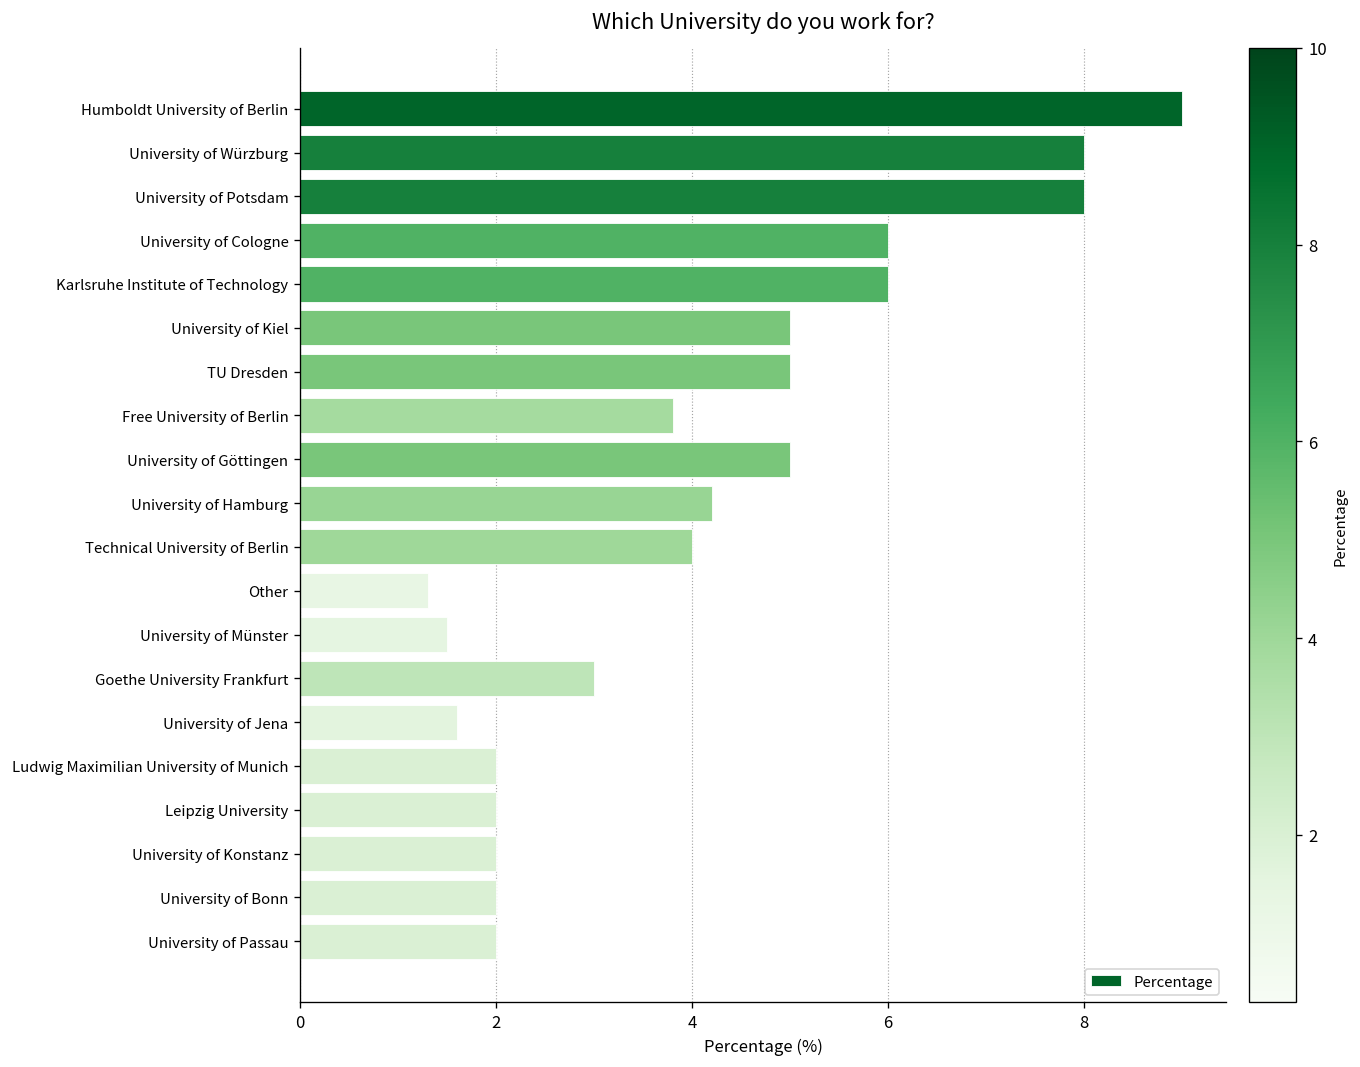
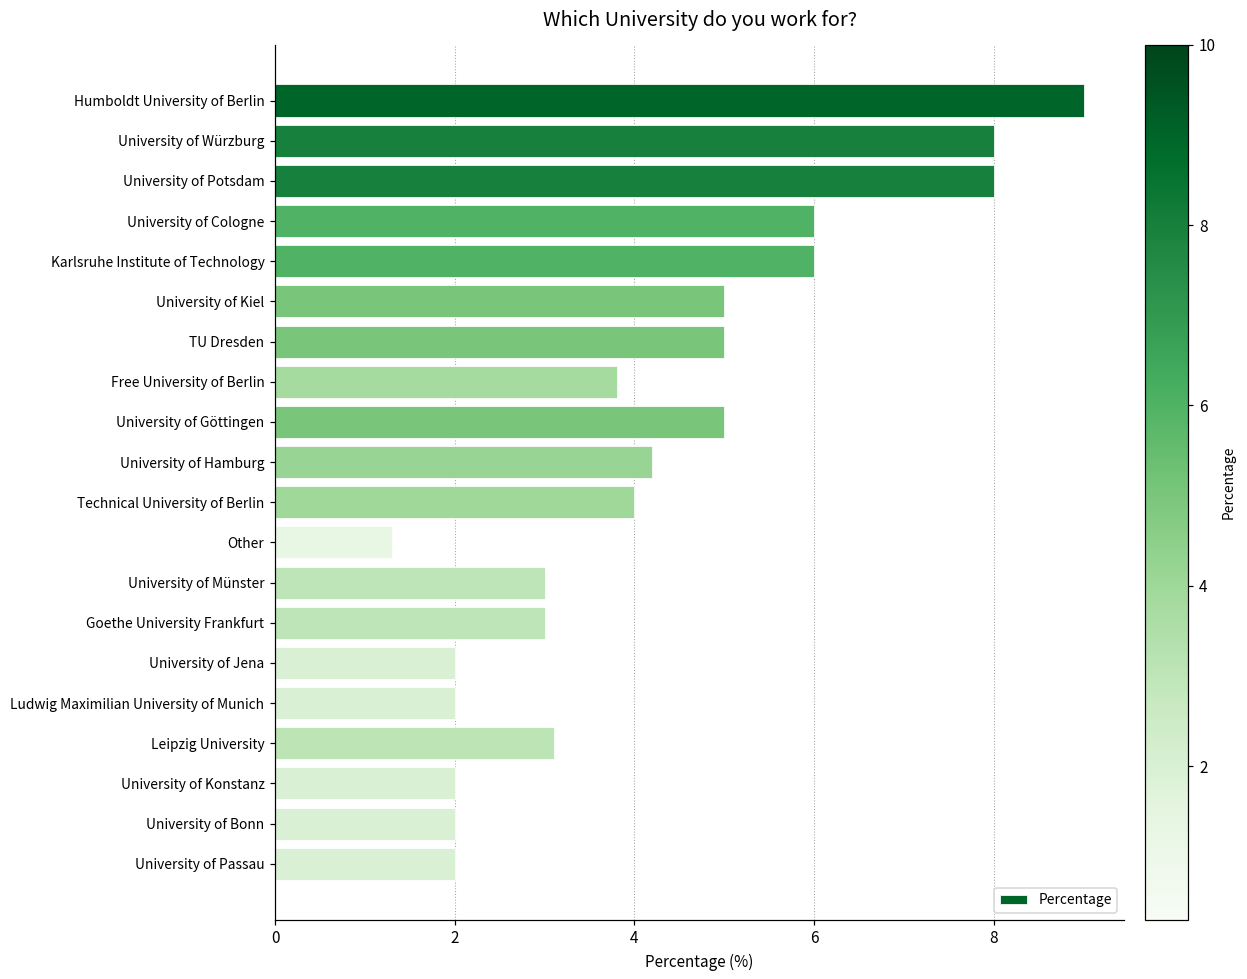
  {
    "Humboldt University of Berlin": 9.0,
    "University of Würzburg": 8.0,
    "University of Potsdam": 8.0,
    "University of Cologne": 6.0,
    "Karlsruhe Institute of Technology": 6.0,
    "University of Kiel": 5.0,
    "TU Dresden": 5.0,
    "Free University of Berlin": 3.8,
    "University of Göttingen": 5.0,
    "University of Hamburg": 4.2,
    "Technical University of Berlin": 4.0,
    "Other": 1.3,
-   "University of Münster": 1.5,
+   "University of Münster": 3.0,
    "Goethe University Frankfurt": 3.0,
-   "University of Jena": 1.6,
+   "University of Jena": 2.0,
    "Ludwig Maximilian University of Munich": 2.0,
-   "Leipzig University": 2.0,
+   "Leipzig University": 3.1,
    "University of Konstanz": 2.0,
    "University of Bonn": 2.0,
    "University of Passau": 2.0
  }
